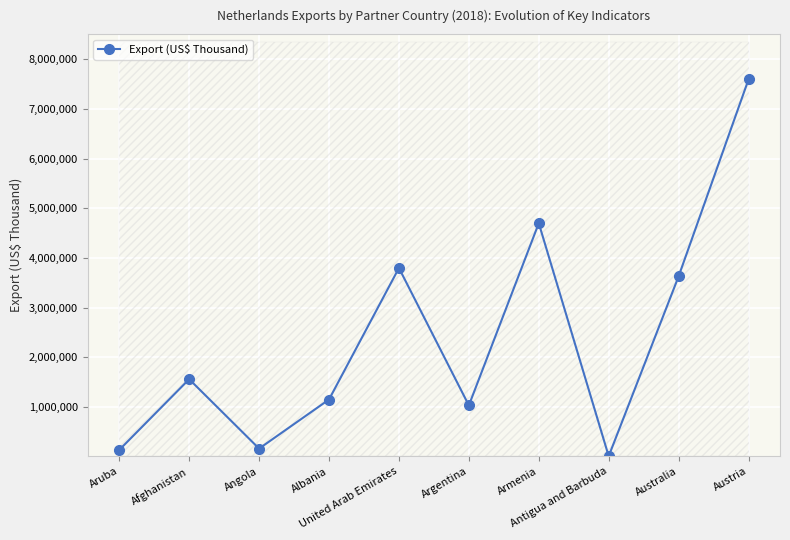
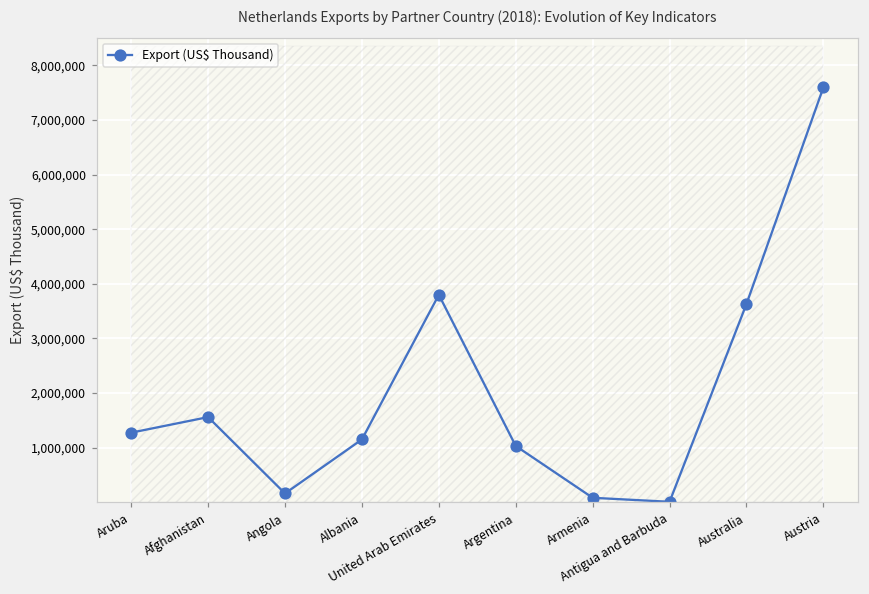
  {
    "Export (US$ Thousand)": {
-     "Aruba": "100,000",
+     "Aruba": "1,300,000",
      "Afghanistan": "1,600,000",
      "Angola": "200,000",
      "Albania": "1,200,000",
      "United Arab Emirates": "3,800,000",
      "Argentina": "1,000,000",
-     "Armenia": "4,700,000",
+     "Armenia": "100,000",
      "Antigua and Barbuda": "0",
      "Australia": "3,600,000",
      "Austria": "7,600,000"
    }
  }
